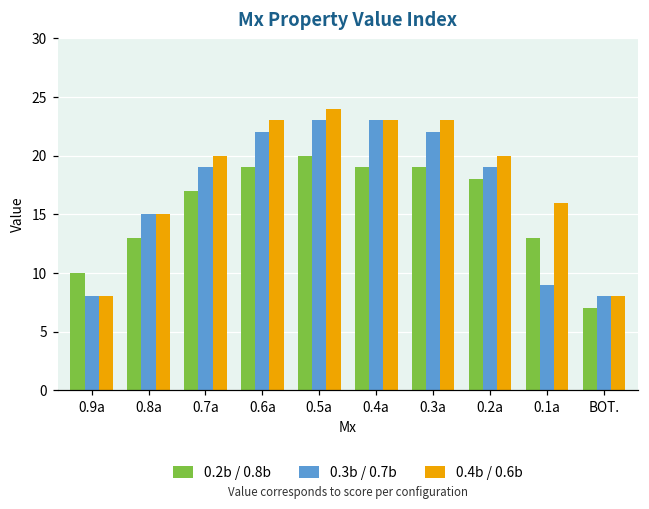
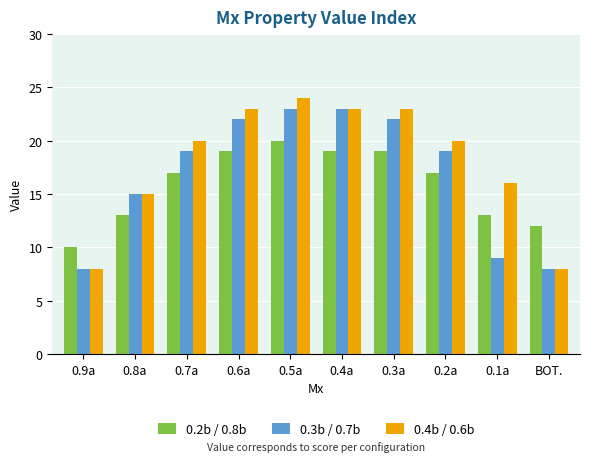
  {
    "0.2b / 0.8b": {
      "0.9a": 10,
      "0.8a": 13,
      "0.7a": 17,
      "0.6a": 19,
      "0.5a": 20,
      "0.4a": 19,
      "0.3a": 19,
-     "0.2a": 18,
+     "0.2a": 17,
      "0.1a": 13,
-     "BOT.": 7
+     "BOT.": 12
    },
    "0.3b / 0.7b": {
      "0.9a": 8,
      "0.8a": 15,
      "0.7a": 19,
      "0.6a": 22,
      "0.5a": 23,
      "0.4a": 23,
      "0.3a": 22,
      "0.2a": 19,
      "0.1a": 9,
      "BOT.": 8
    },
    "0.4b / 0.6b": {
      "0.9a": 8,
      "0.8a": 15,
      "0.7a": 20,
      "0.6a": 23,
      "0.5a": 24,
      "0.4a": 23,
      "0.3a": 23,
      "0.2a": 20,
      "0.1a": 16,
      "BOT.": 8
    }
  }
